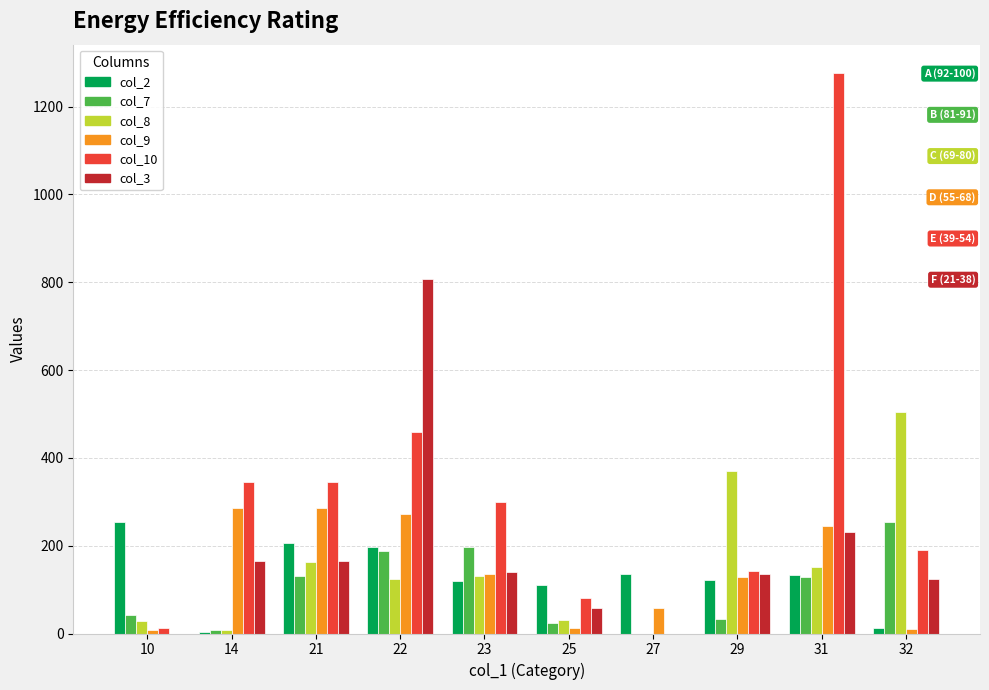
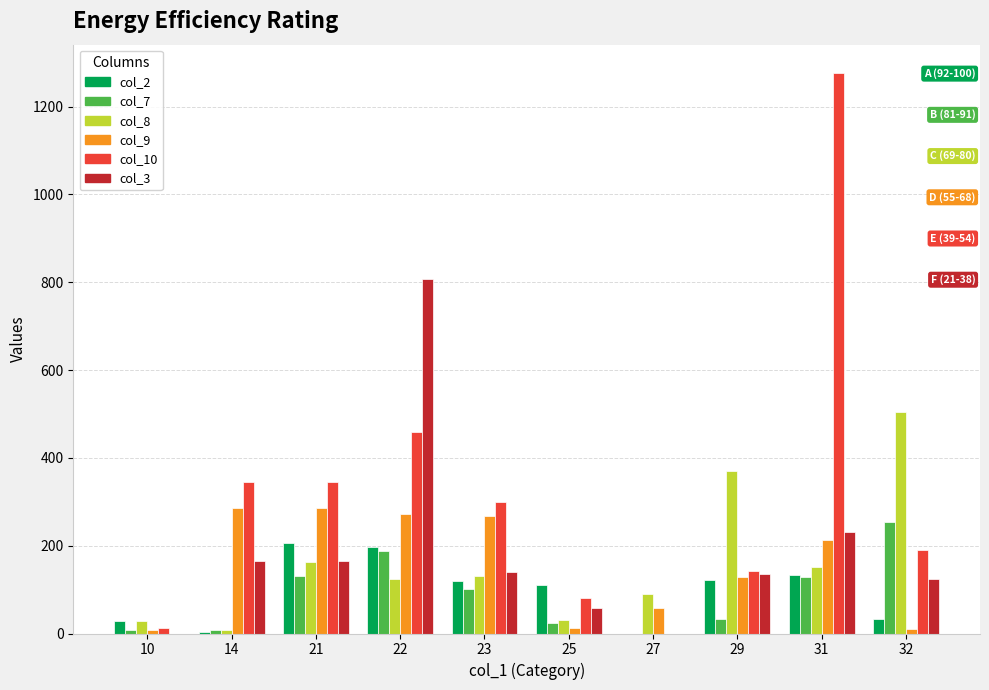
  {
    "col_2": {
-     "10": 250,
+     "10": 30,
      "21": 210,
      "22": 200,
      "23": 120,
      "25": 110,
-     "27": 140,
+     "27": 0,
      "29": 120,
      "31": 130,
-     "32": 10
+     "32": 30
    },
    "col_7": {
-     "10": 40,
+     "10": 10,
      "14": 10,
      "21": 130,
      "22": 190,
-     "23": 200,
+     "23": 100,
      "25": 30,
      "27": 0,
      "29": 30,
      "31": 130,
      "32": 250
    },
    "col_8": {
      "10": 30,
      "14": 10,
      "21": 160,
      "22": 130,
      "23": 130,
      "25": 30,
-     "27": 0,
+     "27": 90,
      "29": 370,
      "31": 150,
      "32": 500
    },
    "col_9": {
      "10": 10,
      "14": 290,
      "21": 290,
      "22": 270,
-     "23": 140,
+     "23": 270,
      "25": 10,
      "27": 60,
      "29": 130,
-     "31": 250,
+     "31": 210,
      "32": 10
    }
  }
